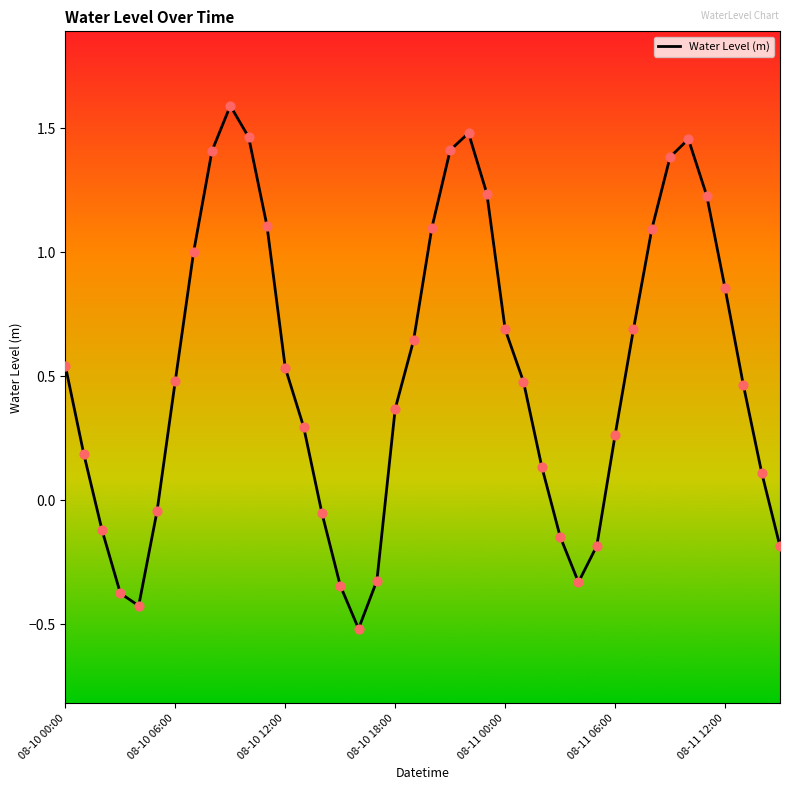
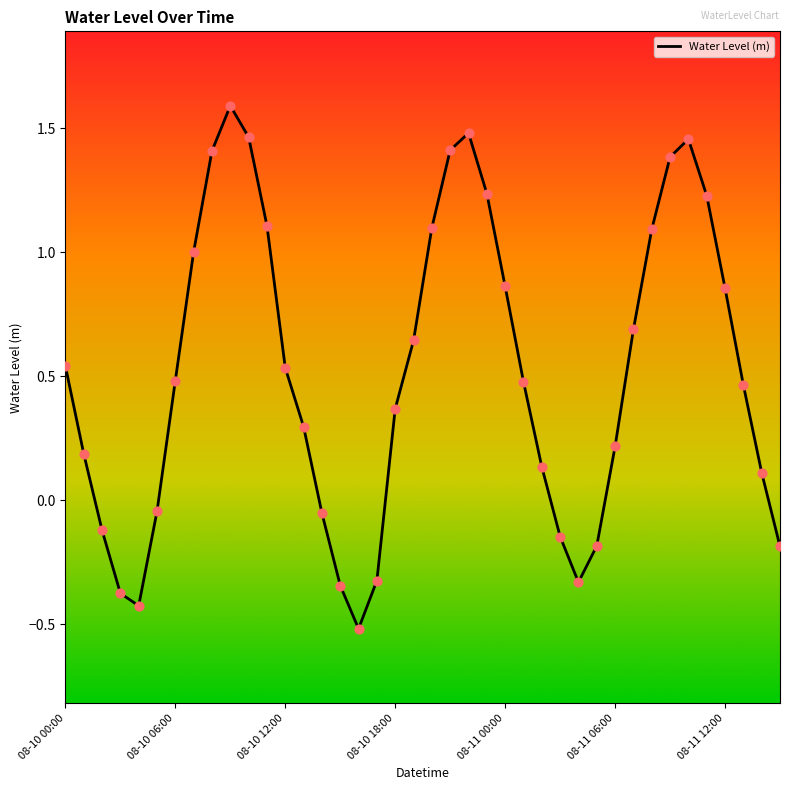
  {
    "08-10 00:00": 0.54,
    "08-10 06:00": 0.48,
    "08-10 12:00": 0.53,
    "08-10 18:00": 0.37,
-   "08-11 00:00": 0.69,
-   "08-11 06:00": 0.26,
+   "08-11 00:00": 0.86,
+   "08-11 06:00": 0.22,
    "08-11 12:00": 0.86
  }
